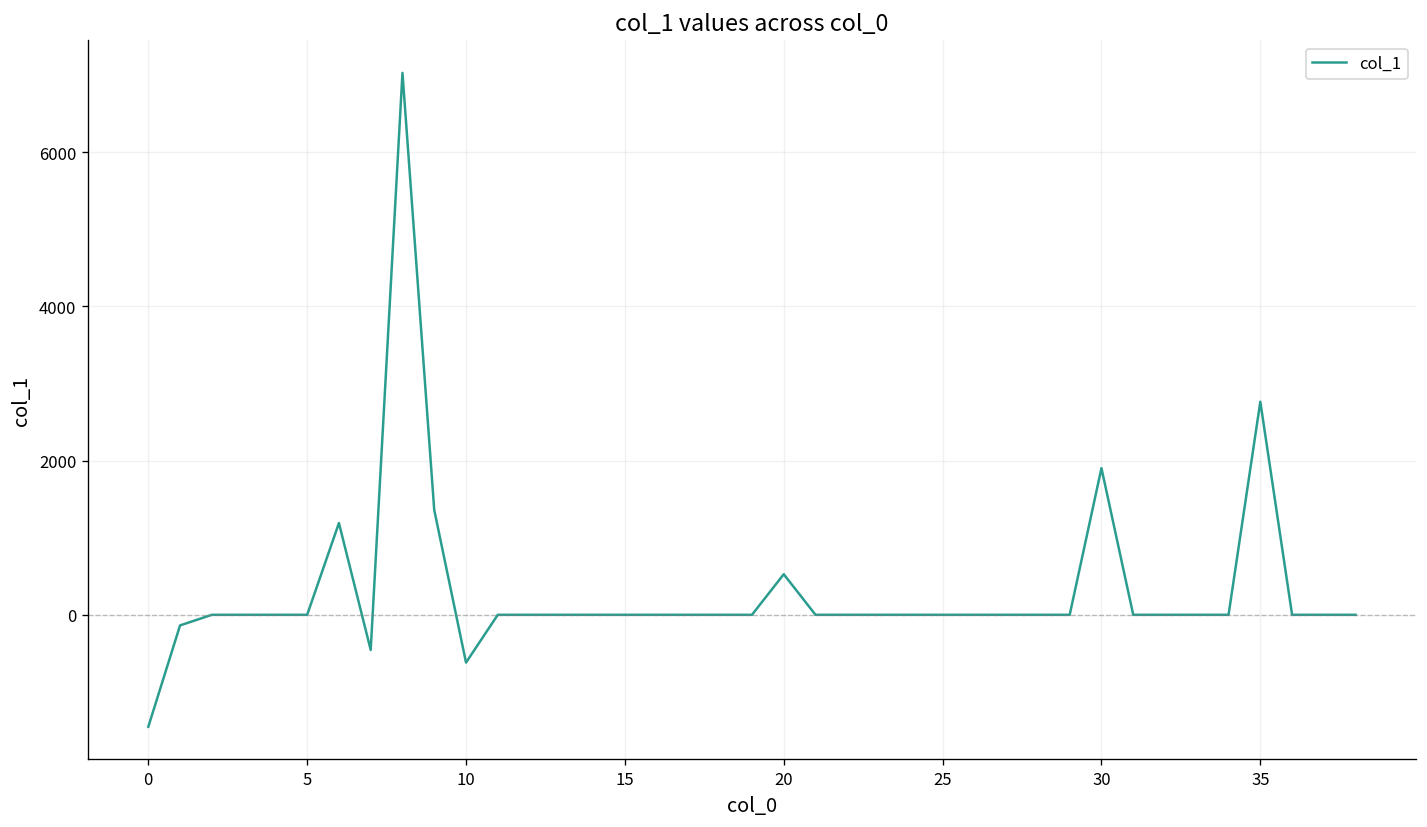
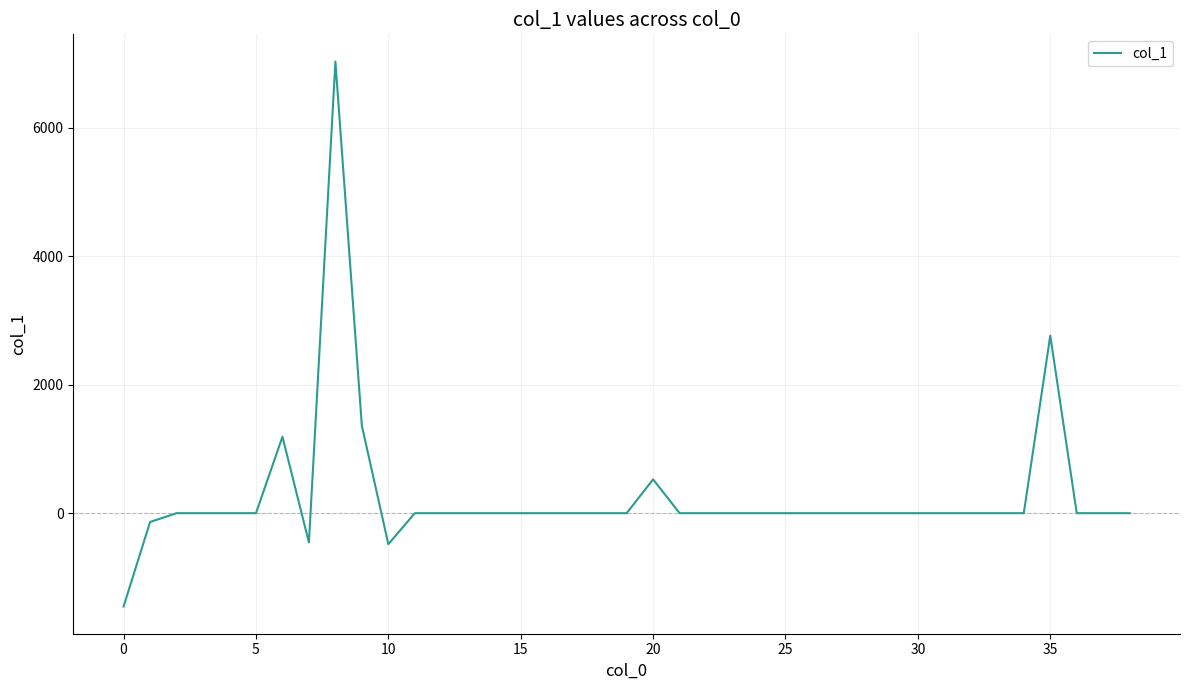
  {
    "0": -1500,
    "5": 0,
-   "10": -600,
+   "10": -500,
    "15": 0,
    "20": 500,
    "25": 0,
-   "30": 1900,
+   "30": 0,
    "35": 2800
  }
